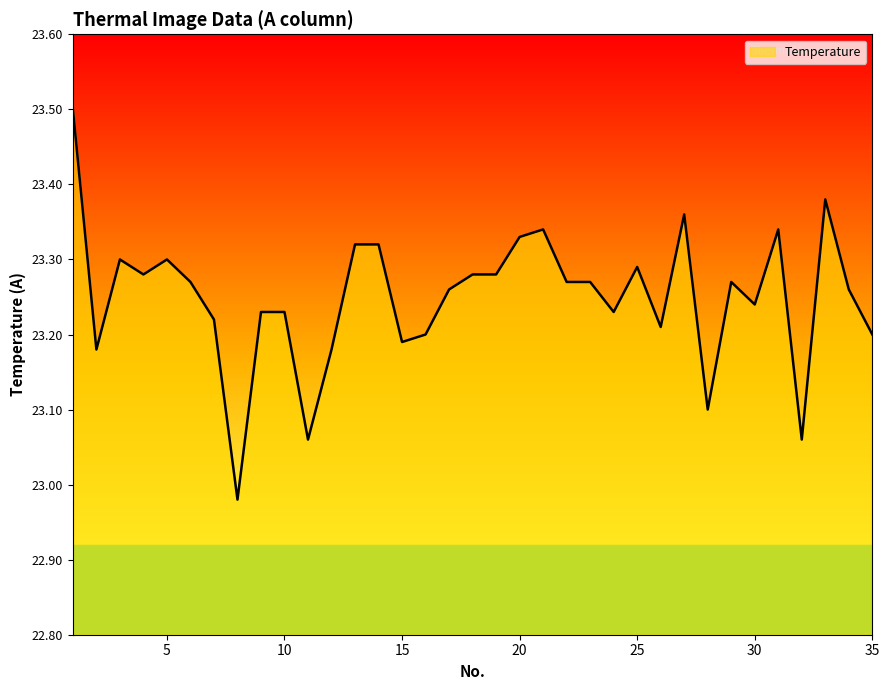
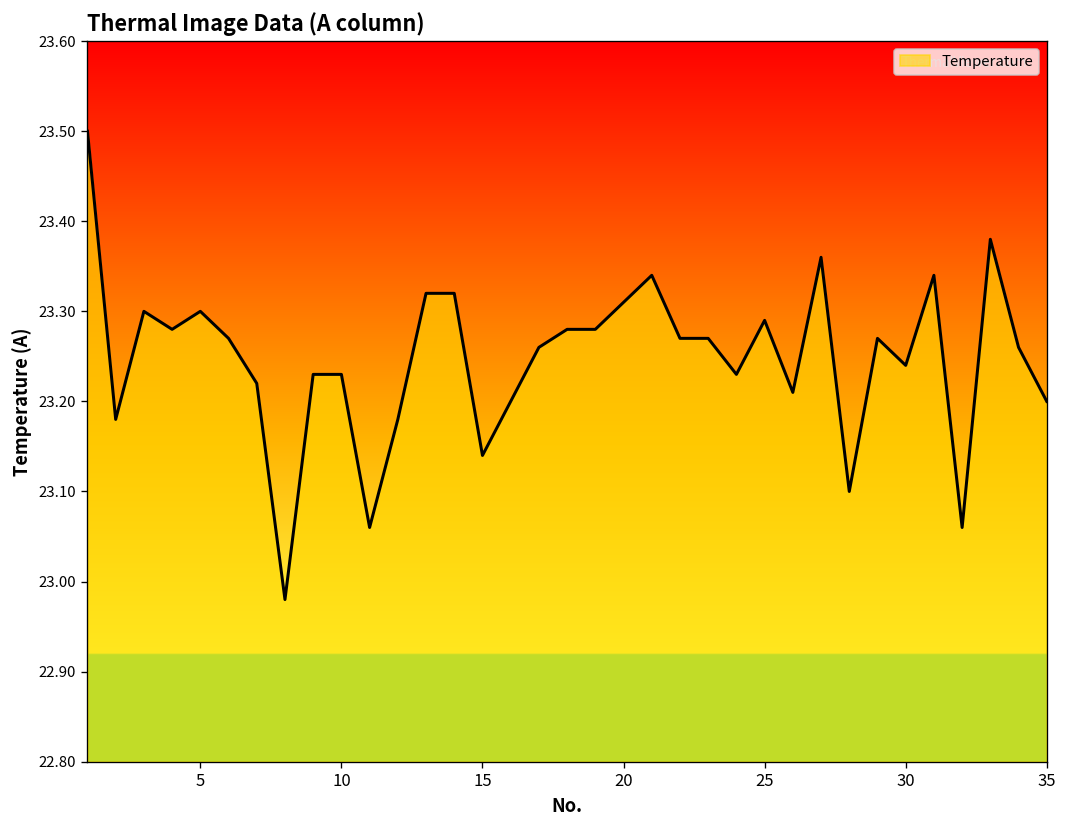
  {
    "5": 23.30,
    "10": 23.23,
-   "15": 23.19,
-   "20": 23.33,
+   "15": 23.14,
+   "20": 23.31,
    "25": 23.29,
    "30": 23.24,
    "35": 23.20
  }
